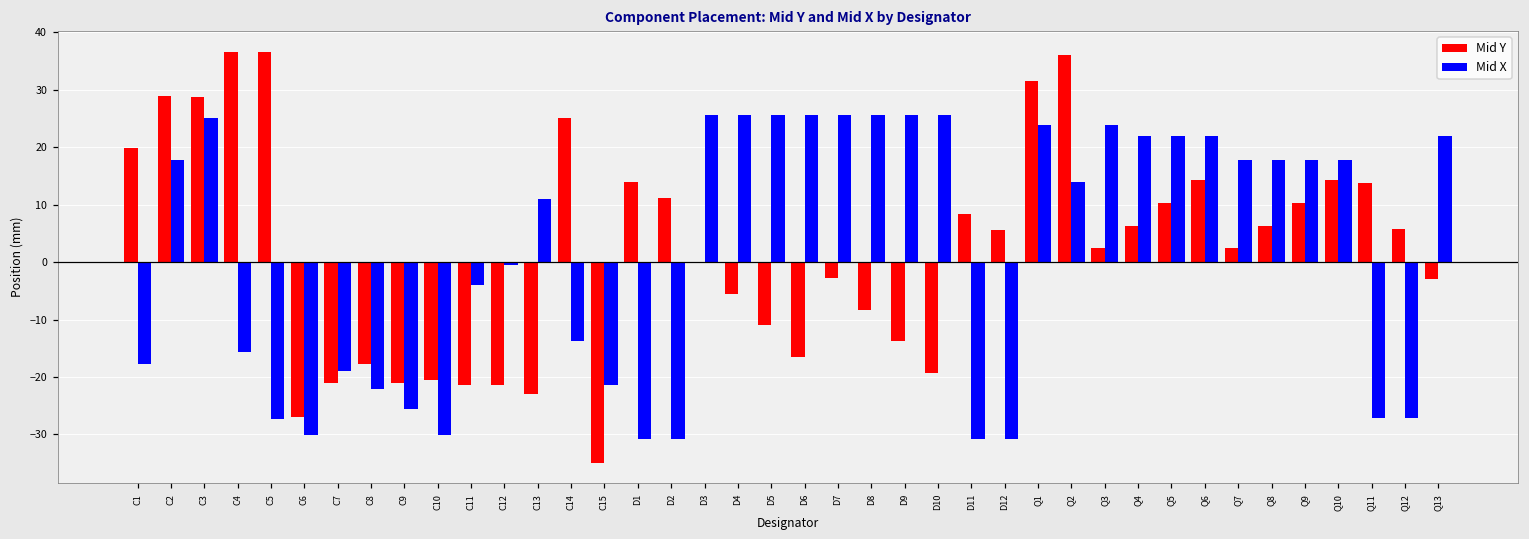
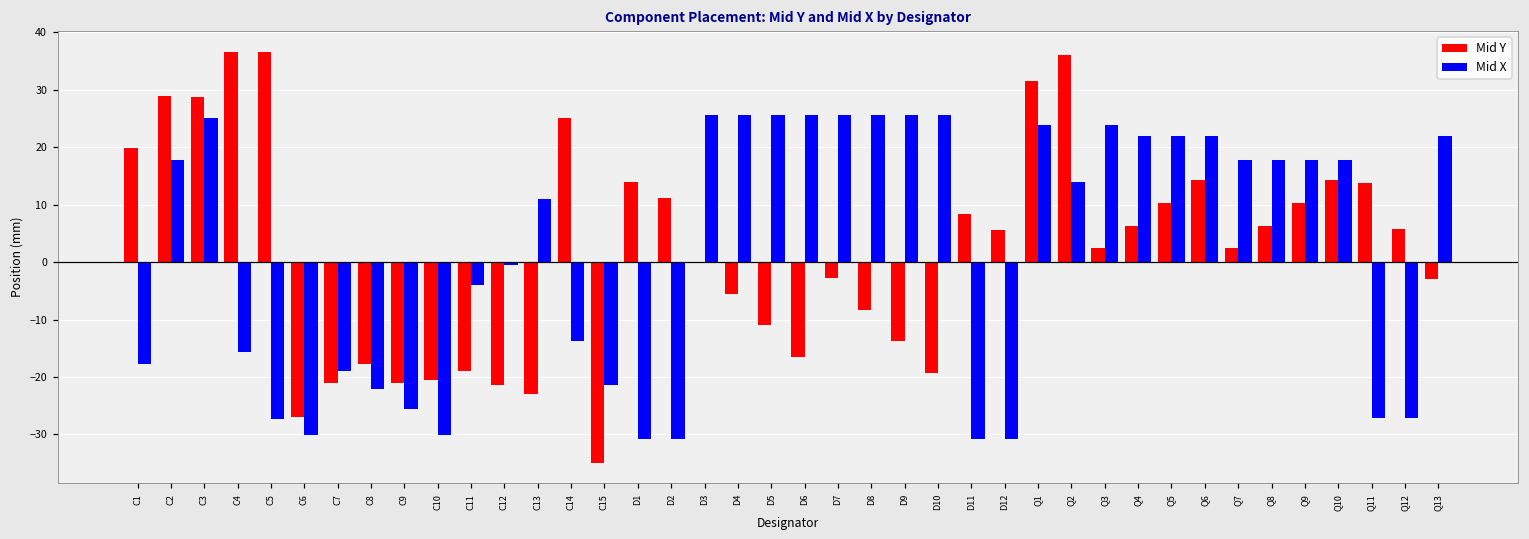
  {
    "Mid Y": {
      "C1": 20,
      "C2": 29,
      "C3": 29,
      "C4": 36,
      "C5": 37,
      "C6": -27,
      "C7": -21,
      "C8": -18,
      "C9": -21,
      "C10": -21,
-     "C11": -21,
+     "C11": -19,
      "C12": -21,
      "C13": -23,
      "C14": 25,
      "C15": -35,
      "D1": 14,
      "D2": 11,
      "D4": -6,
      "D5": -11,
      "D6": -17,
      "D7": -3,
      "D8": -8,
      "D9": -14,
      "D10": -19,
      "D11": 8,
      "D12": 6,
      "Q1": 32,
      "Q2": 36,
      "Q3": 2,
      "Q4": 6,
      "Q5": 10,
      "Q6": 14,
      "Q7": 2,
      "Q8": 6,
      "Q9": 10,
      "Q10": 14,
      "Q11": 14,
      "Q12": 6,
      "Q13": -3
    },
    "Mid X": {
      "C1": -18,
      "C2": 18,
      "C3": 25,
      "C4": -16,
      "C5": -27,
      "C6": -30,
      "C7": -19,
      "C8": -22,
      "C9": -26,
      "C10": -30,
      "C11": -4,
      "C12": -1,
      "C13": 11,
      "C14": -14,
      "C15": -21,
      "D1": -31,
      "D2": -31,
      "D3": 26,
      "D4": 26,
      "D5": 26,
      "D6": 26,
      "D7": 26,
      "D8": 26,
      "D9": 26,
      "D10": 26,
      "D11": -31,
      "D12": -31,
      "Q1": 24,
      "Q2": 14,
      "Q3": 24,
      "Q4": 22,
      "Q5": 22,
      "Q6": 22,
      "Q7": 18,
      "Q8": 18,
      "Q9": 18,
      "Q10": 18,
      "Q11": -27,
      "Q12": -27,
      "Q13": 22
    }
  }
